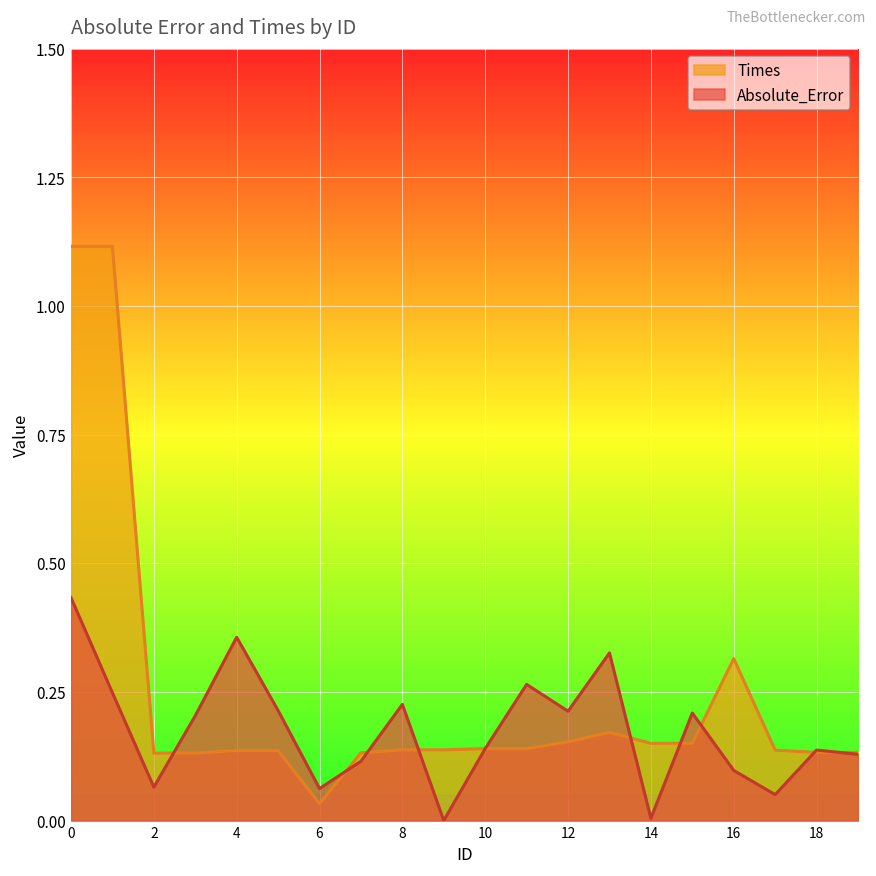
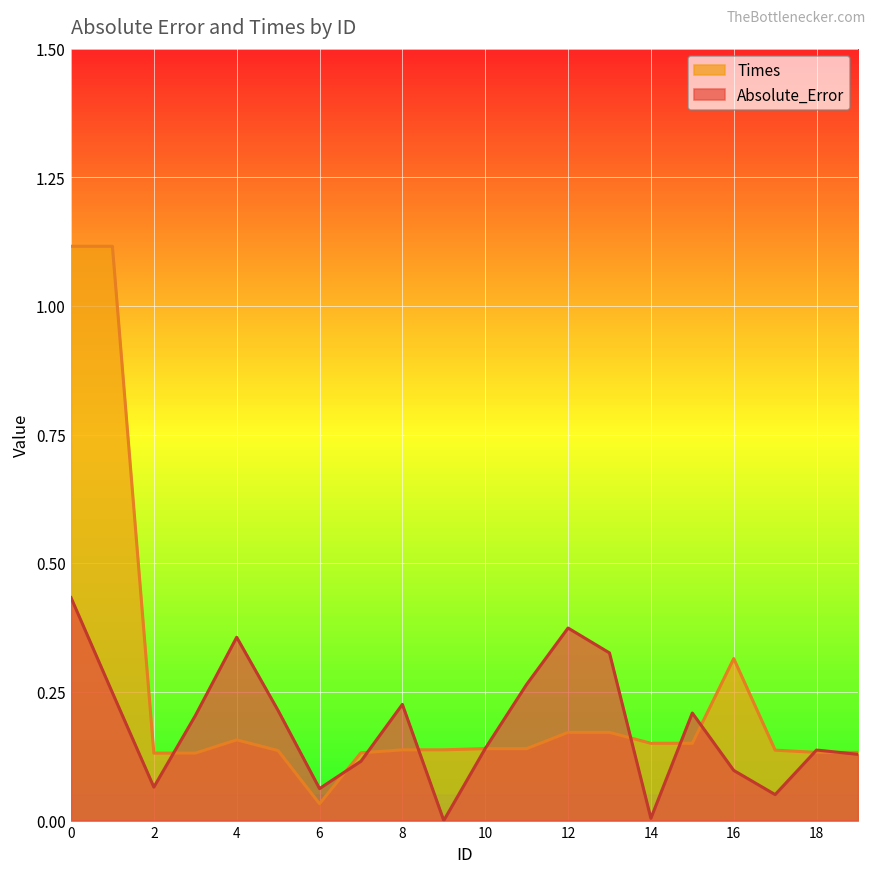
  {
    "Times": {
      "0": 1.12,
      "2": 0.13,
-     "4": 0.14,
+     "4": 0.16,
      "8": 0.14,
-     "12": 0.15,
+     "12": 0.17,
      "14": 0.15,
      "16": 0.31
    },
    "Absolute_Error": {
      "0": 0.43,
      "2": 0.06,
      "4": 0.36,
      "6": 0.06,
      "8": 0.23,
-     "12": 0.21,
+     "12": 0.37,
      "16": 0.10
    }
  }
